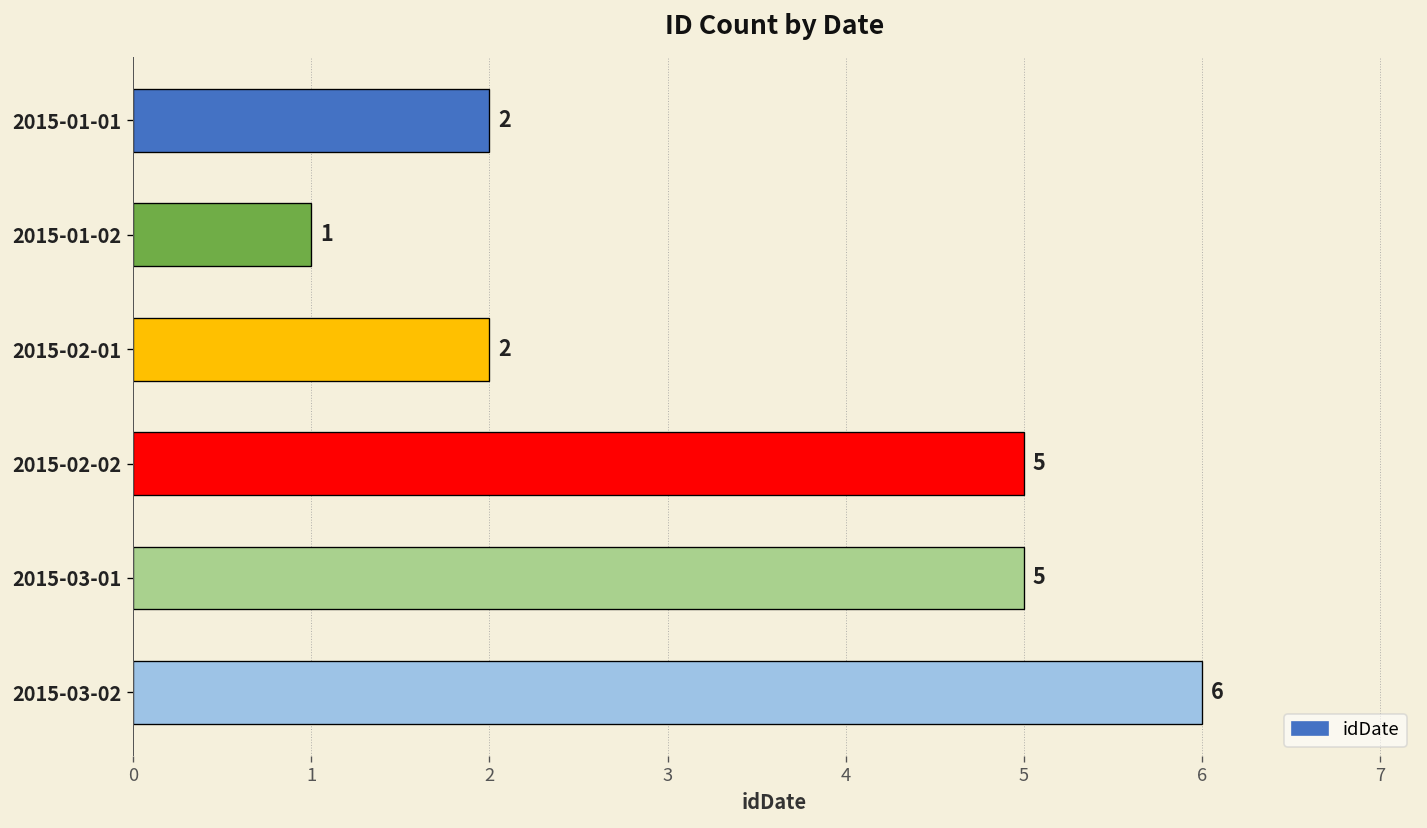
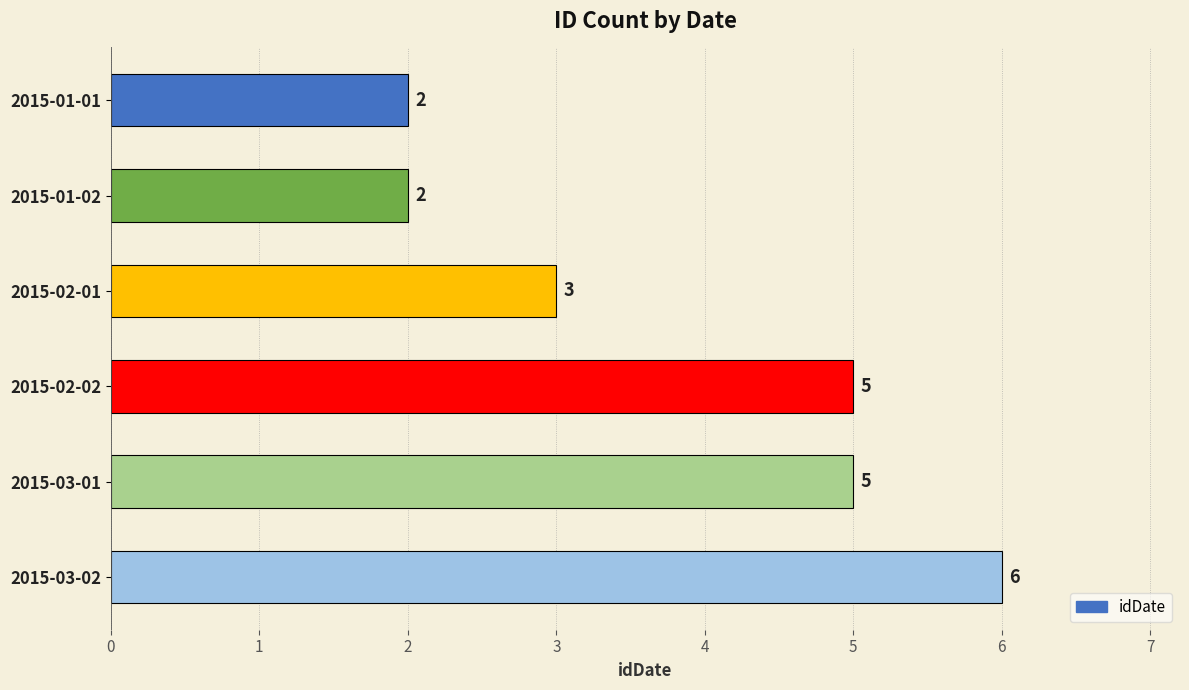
  {
    "2015-01-01": 2,
-   "2015-01-02": 1,
-   "2015-02-01": 2,
+   "2015-01-02": 2,
+   "2015-02-01": 3,
    "2015-02-02": 5,
    "2015-03-01": 5,
    "2015-03-02": 6
  }
